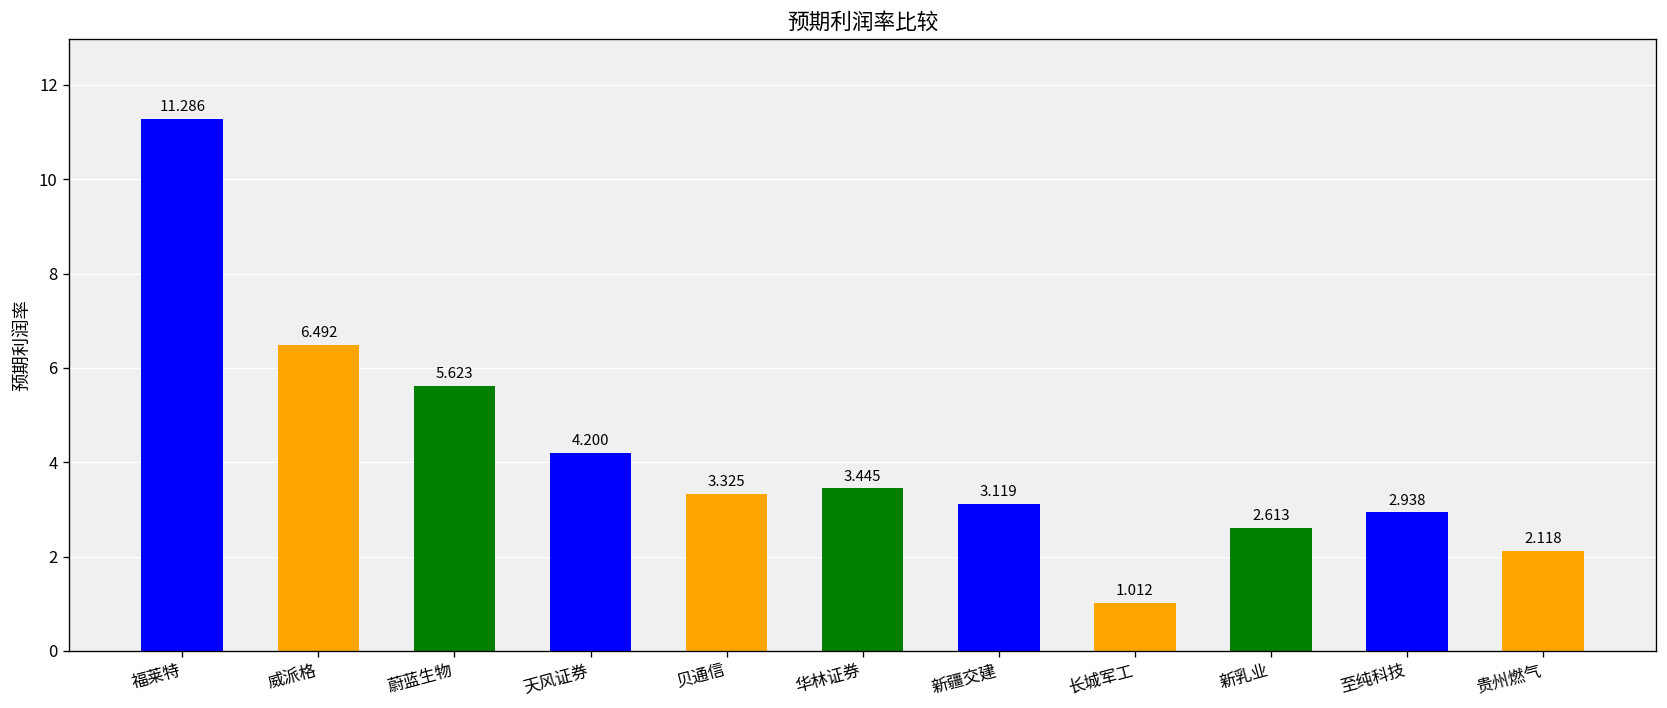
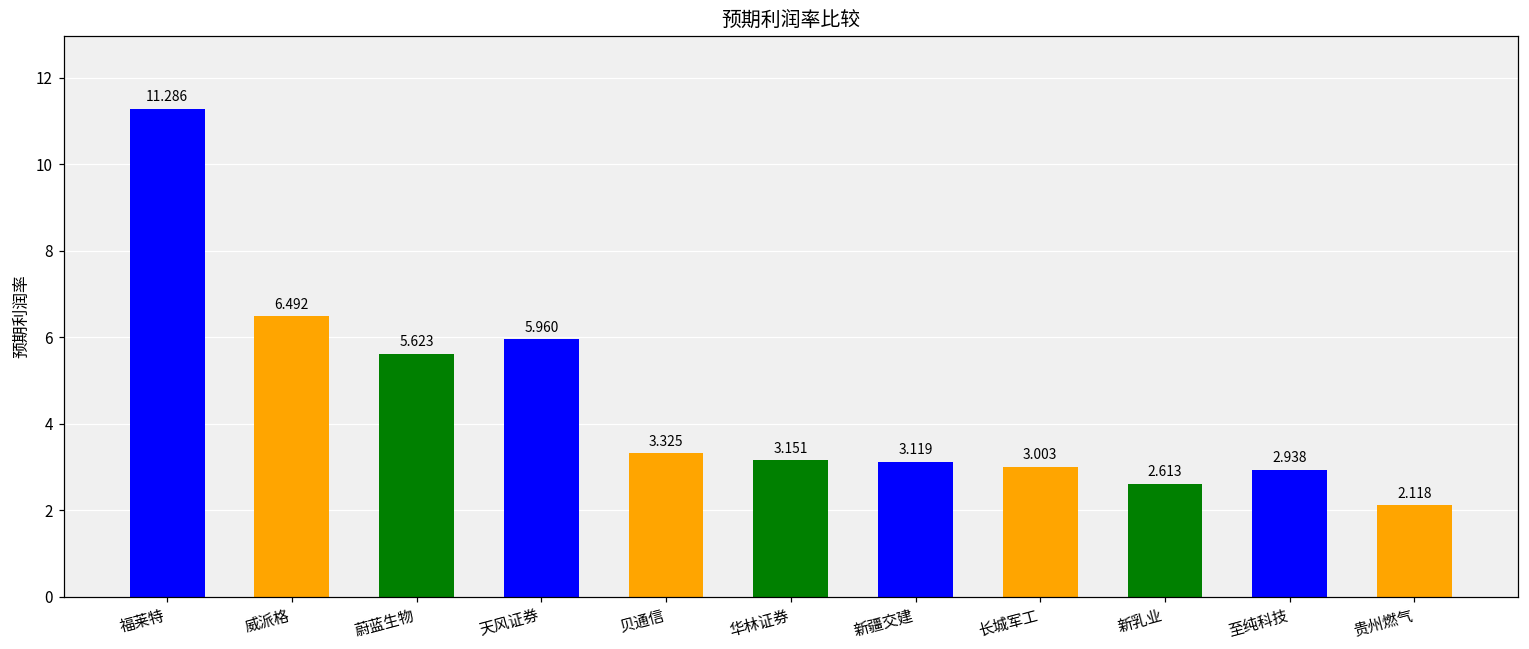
  {
    "福莱特": 11.286,
    "威派格": 6.492,
    "蔚蓝生物": 5.623,
-   "天风证券": 4.200,
+   "天风证券": 5.960,
    "贝通信": 3.325,
-   "华林证券": 3.445,
+   "华林证券": 3.151,
    "新疆交建": 3.119,
-   "长城军工": 1.012,
+   "长城军工": 3.003,
    "新乳业": 2.613,
    "至纯科技": 2.938,
    "贵州燃气": 2.118
  }
